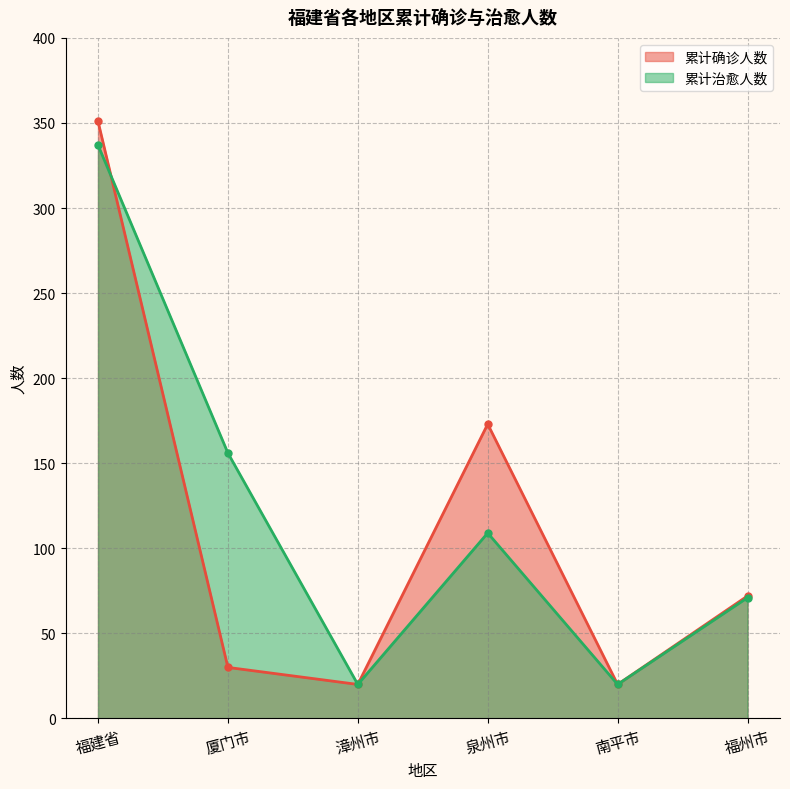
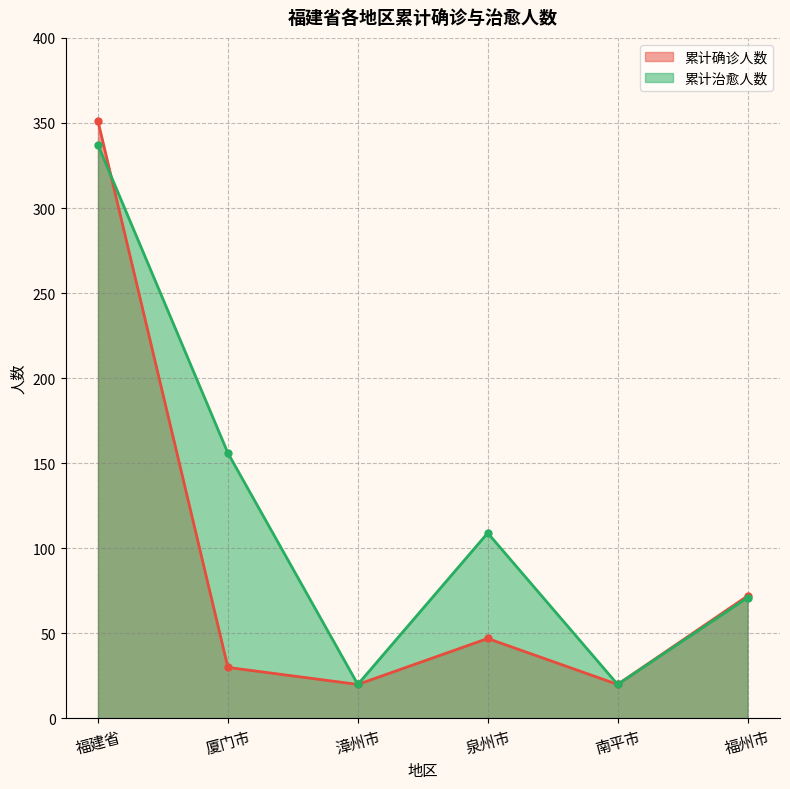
  {
    "累计确诊人数": {
      "福建省": 351,
      "厦门市": 30,
-     "泉州市": 173
+     "泉州市": 47
    },
    "累计治愈人数": {
      "福建省": 337,
      "厦门市": 156,
      "泉州市": 109
    }
  }
